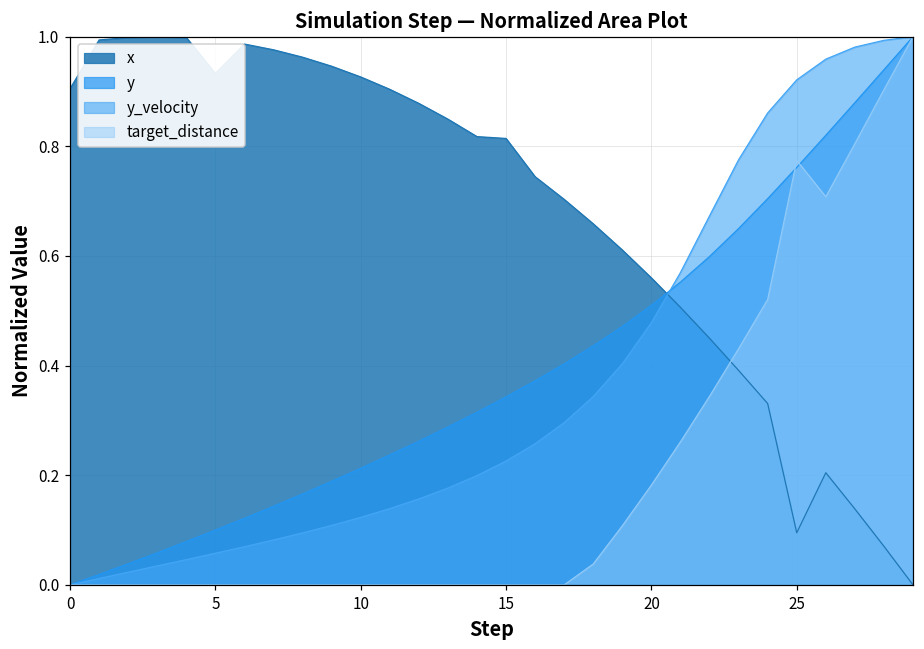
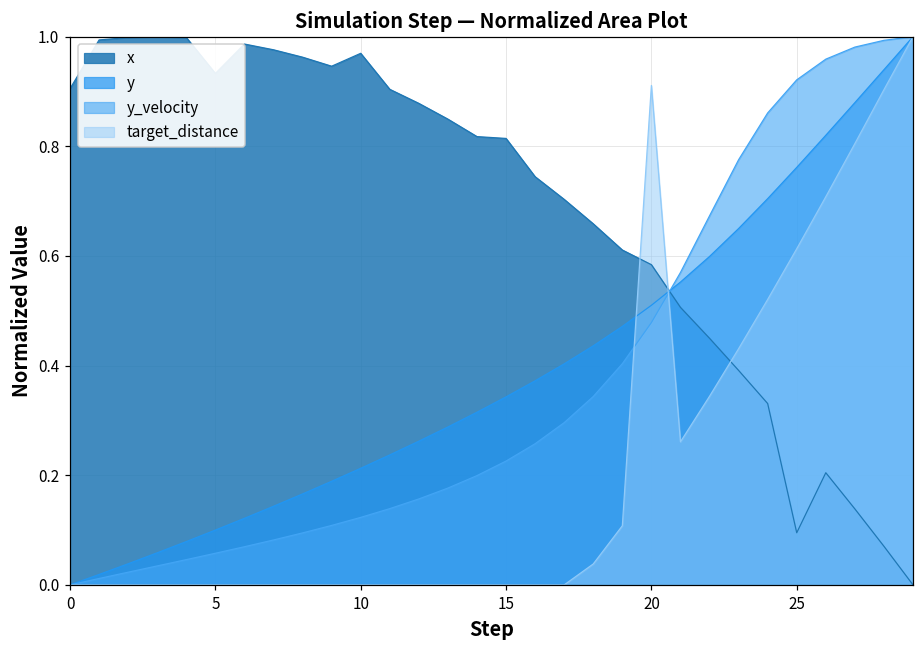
  {
    "x": {
      "0": 0.91,
-     "10": 0.93,
+     "10": 0.97,
      "15": 0.81,
-     "20": 0.56,
+     "20": 0.58,
      "25": 0.10
    },
    "target_distance": {
      "5": 0.00,
      "10": 0.00,
      "15": 0.00,
-     "20": 0.18,
-     "25": 0.77
+     "20": 0.91,
+     "25": 0.61
    }
  }
